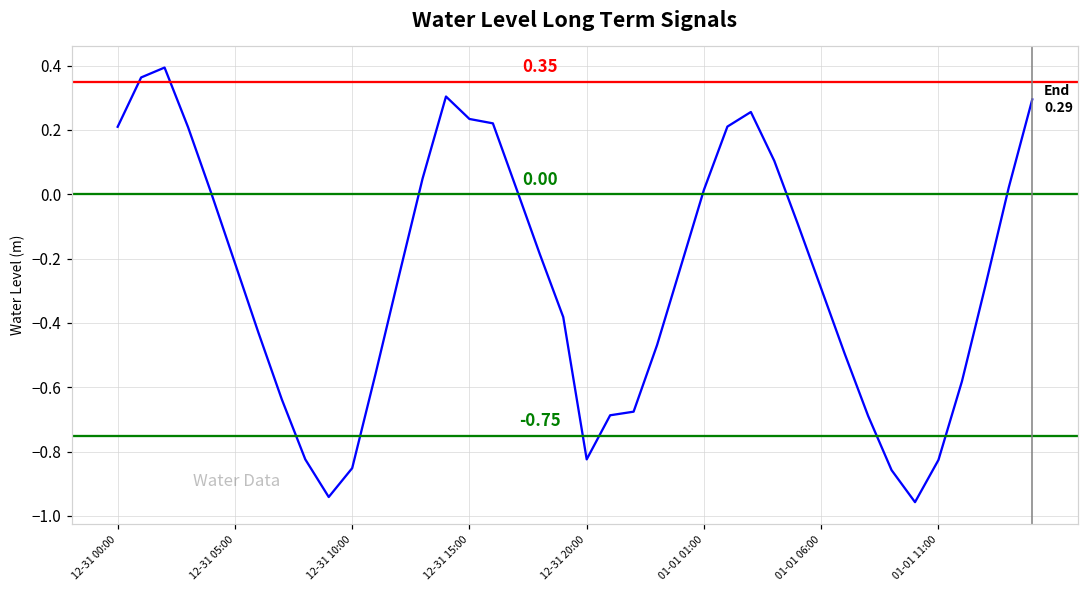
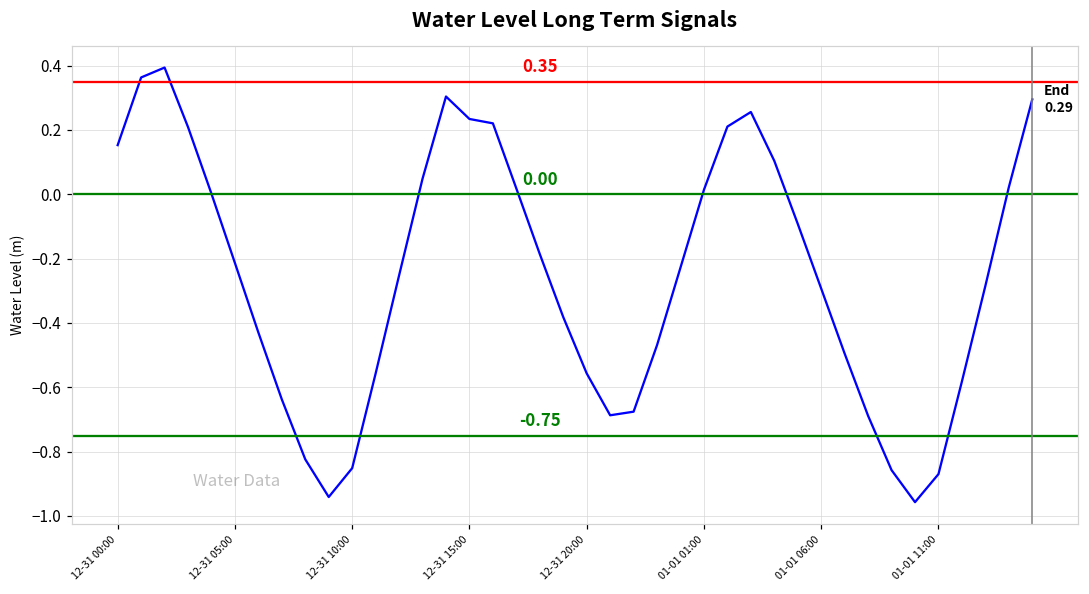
  {
-   "12-31 00:00": 0.21,
+   "12-31 00:00": 0.15,
    "12-31 05:00": -0.21,
    "12-31 10:00": -0.85,
    "12-31 15:00": 0.23,
-   "12-31 20:00": -0.82,
+   "12-31 20:00": -0.56,
    "01-01 01:00": 0.01,
    "01-01 06:00": -0.29,
-   "01-01 11:00": -0.83
+   "01-01 11:00": -0.87
  }
